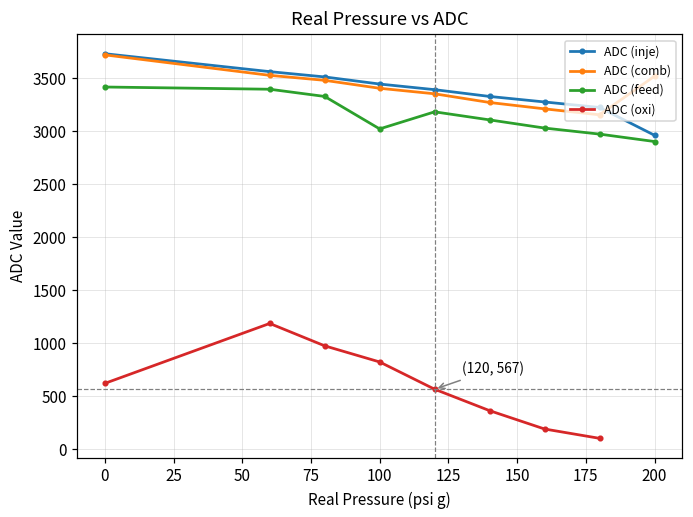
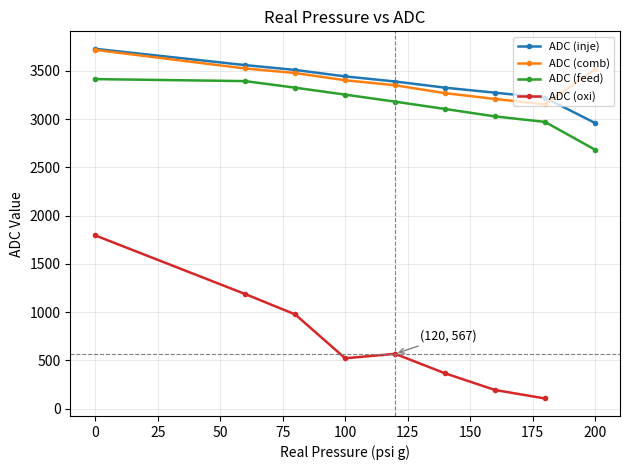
  {
    "ADC (inje)": {
      "100": 3400,
      "200": 3000
    },
    "ADC (comb)": {
      "100": 3400
    },
    "ADC (feed)": {
      "0": 3400,
-     "100": 3000,
-     "200": 2900
+     "100": 3300,
+     "200": 2700
    },
    "ADC (oxi)": {
-     "0": 600,
-     "100": 800
+     "0": 1800,
+     "100": 500
    }
  }
